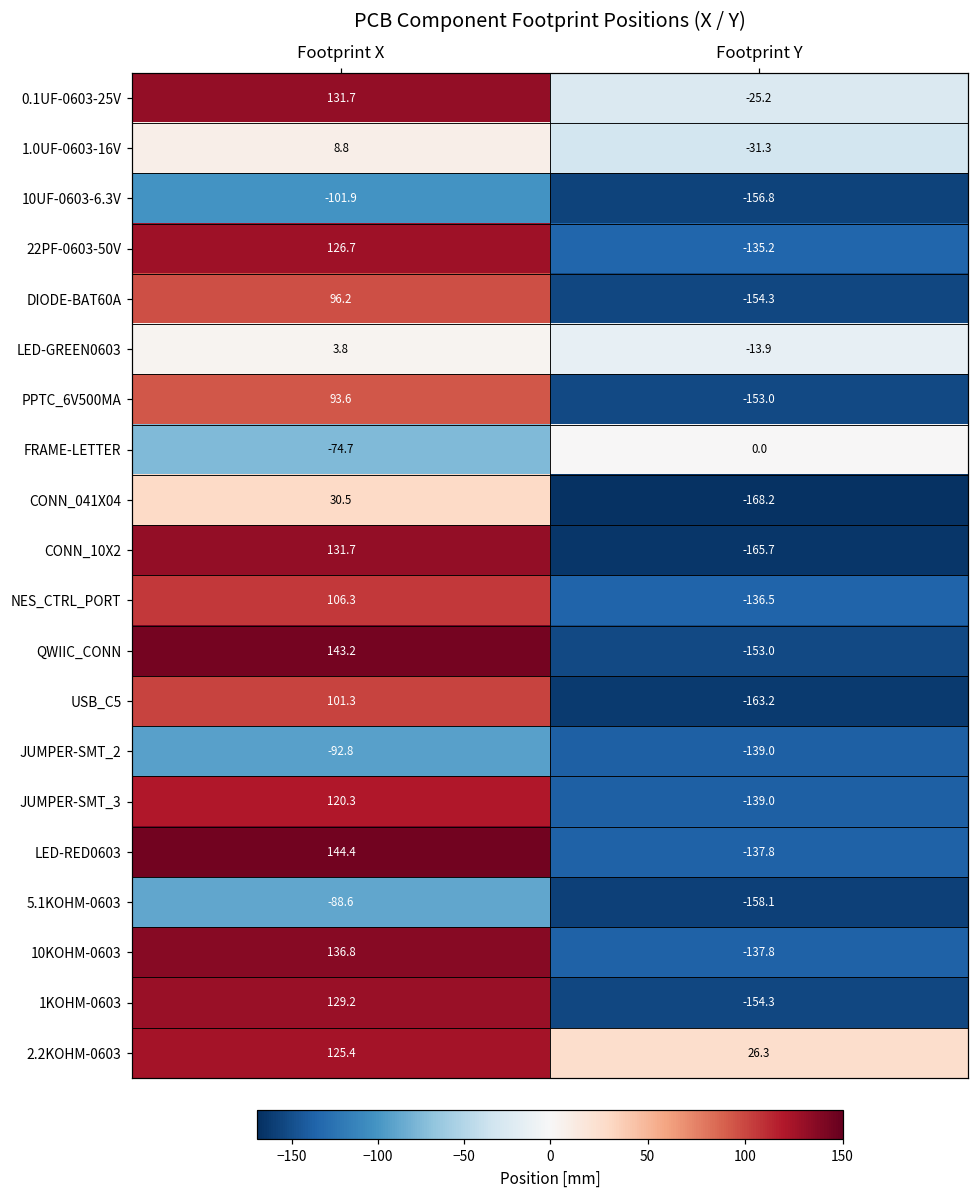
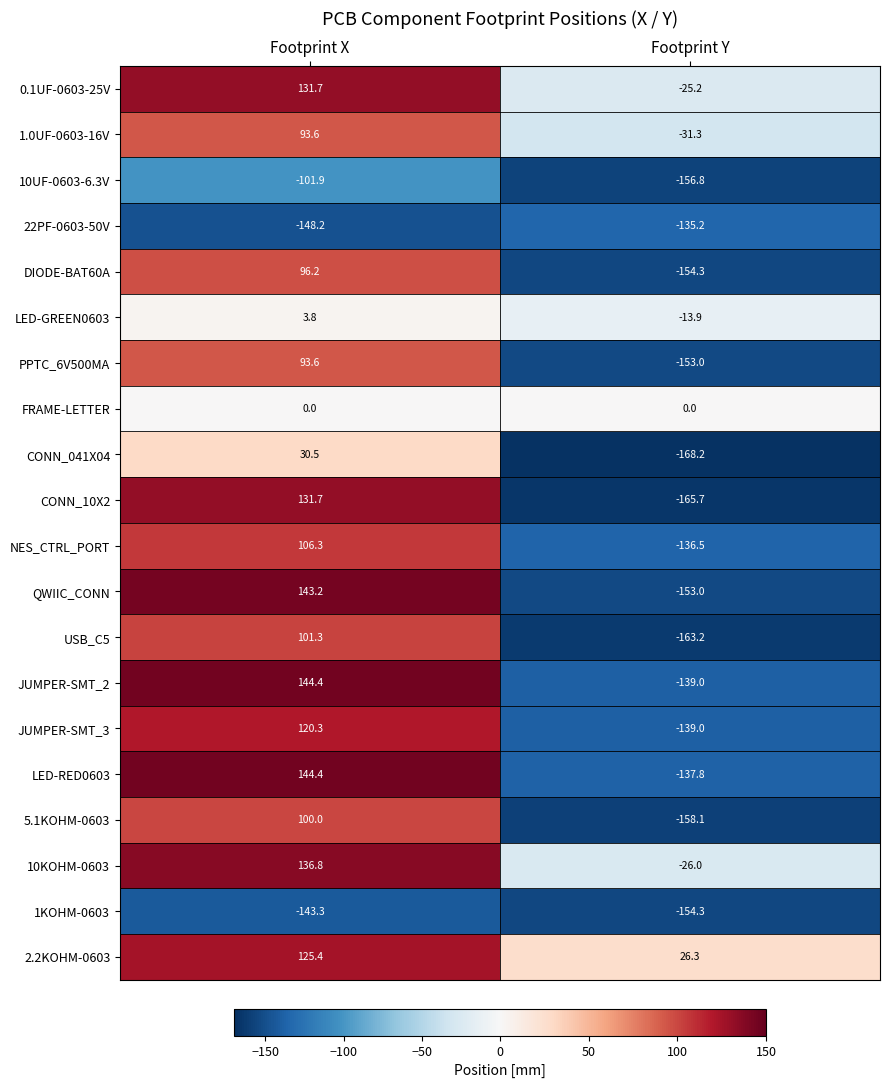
  {
    "0.1UF-0603-25V": {
      "Footprint X": 131.7,
      "Footprint Y": -25.2
    },
    "1.0UF-0603-16V": {
-     "Footprint X": 8.8,
+     "Footprint X": 93.6,
      "Footprint Y": -31.3
    },
    "10UF-0603-6.3V": {
      "Footprint X": -101.9,
      "Footprint Y": -156.8
    },
    "22PF-0603-50V": {
-     "Footprint X": 126.7,
+     "Footprint X": -148.2,
      "Footprint Y": -135.2
    },
    "DIODE-BAT60A": {
      "Footprint X": 96.2,
      "Footprint Y": -154.3
    },
    "LED-GREEN0603": {
      "Footprint X": 3.8,
      "Footprint Y": -13.9
    },
    "PPTC_6V500MA": {
      "Footprint X": 93.6,
      "Footprint Y": -153.0
    },
    "FRAME-LETTER": {
-     "Footprint X": -74.7,
+     "Footprint X": 0.0,
      "Footprint Y": 0.0
    },
    "CONN_041X04": {
      "Footprint X": 30.5,
      "Footprint Y": -168.2
    },
    "CONN_10X2": {
      "Footprint X": 131.7,
      "Footprint Y": -165.7
    },
    "NES_CTRL_PORT": {
      "Footprint X": 106.3,
      "Footprint Y": -136.5
    },
    "QWIIC_CONN": {
      "Footprint X": 143.2,
      "Footprint Y": -153.0
    },
    "USB_C5": {
      "Footprint X": 101.3,
      "Footprint Y": -163.2
    },
    "JUMPER-SMT_2": {
-     "Footprint X": -92.8,
+     "Footprint X": 144.4,
      "Footprint Y": -139.0
    },
    "JUMPER-SMT_3": {
      "Footprint X": 120.3,
      "Footprint Y": -139.0
    },
    "LED-RED0603": {
      "Footprint X": 144.4,
      "Footprint Y": -137.8
    },
    "5.1KOHM-0603": {
-     "Footprint X": -88.6,
+     "Footprint X": 100.0,
      "Footprint Y": -158.1
    },
    "10KOHM-0603": {
      "Footprint X": 136.8,
-     "Footprint Y": -137.8
+     "Footprint Y": -26.0
    },
    "1KOHM-0603": {
-     "Footprint X": 129.2,
+     "Footprint X": -143.3,
      "Footprint Y": -154.3
    },
    "2.2KOHM-0603": {
      "Footprint X": 125.4,
      "Footprint Y": 26.3
    }
  }
